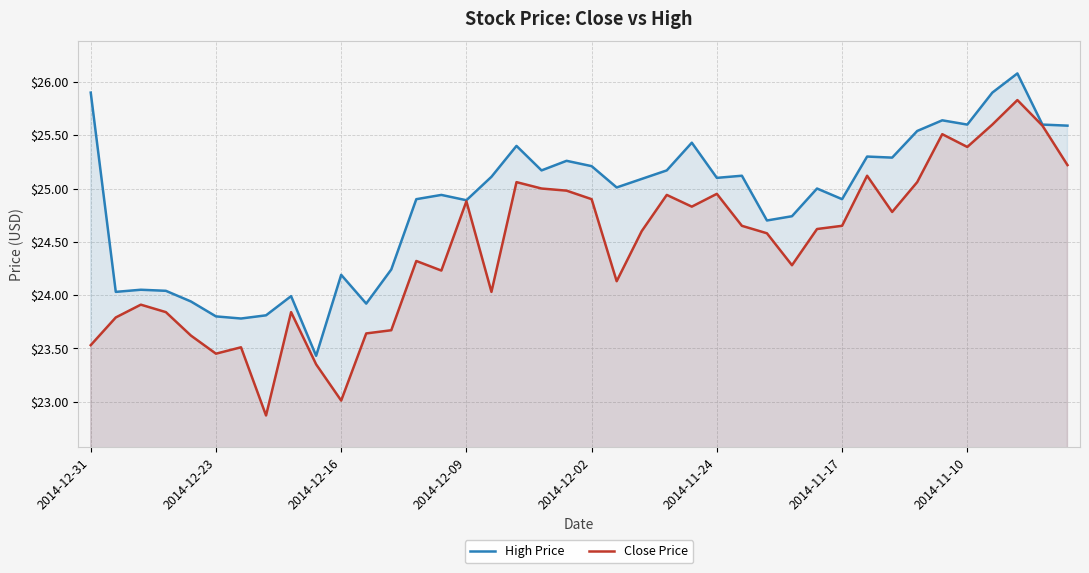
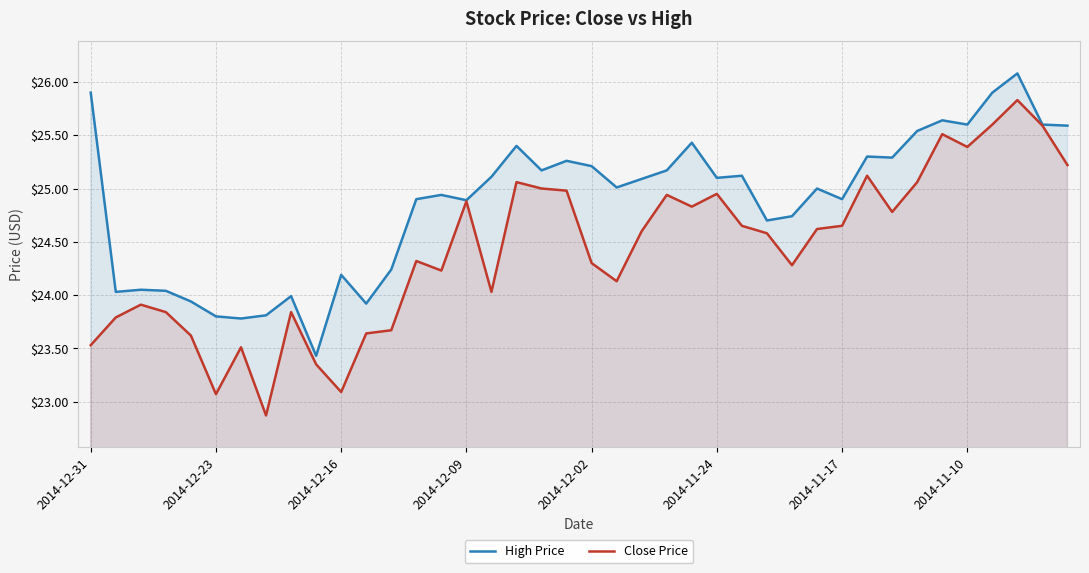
  {
    "High Price": {
      "2014-12-31": "$25.90",
      "2014-12-23": "$23.80",
      "2014-12-16": "$24.19",
      "2014-12-02": "$25.21",
      "2014-11-24": "$25.10",
      "2014-11-17": "$24.90",
      "2014-11-10": "$25.60"
    },
    "Close Price": {
      "2014-12-31": "$23.53",
-     "2014-12-23": "$23.45",
-     "2014-12-16": "$23.01",
-     "2014-12-02": "$24.9",
+     "2014-12-23": "$23.07",
+     "2014-12-16": "$23.09",
+     "2014-12-02": "$24.3",
      "2014-11-24": "$24.95",
      "2014-11-17": "$24.65",
      "2014-11-10": "$25.39"
    }
  }
